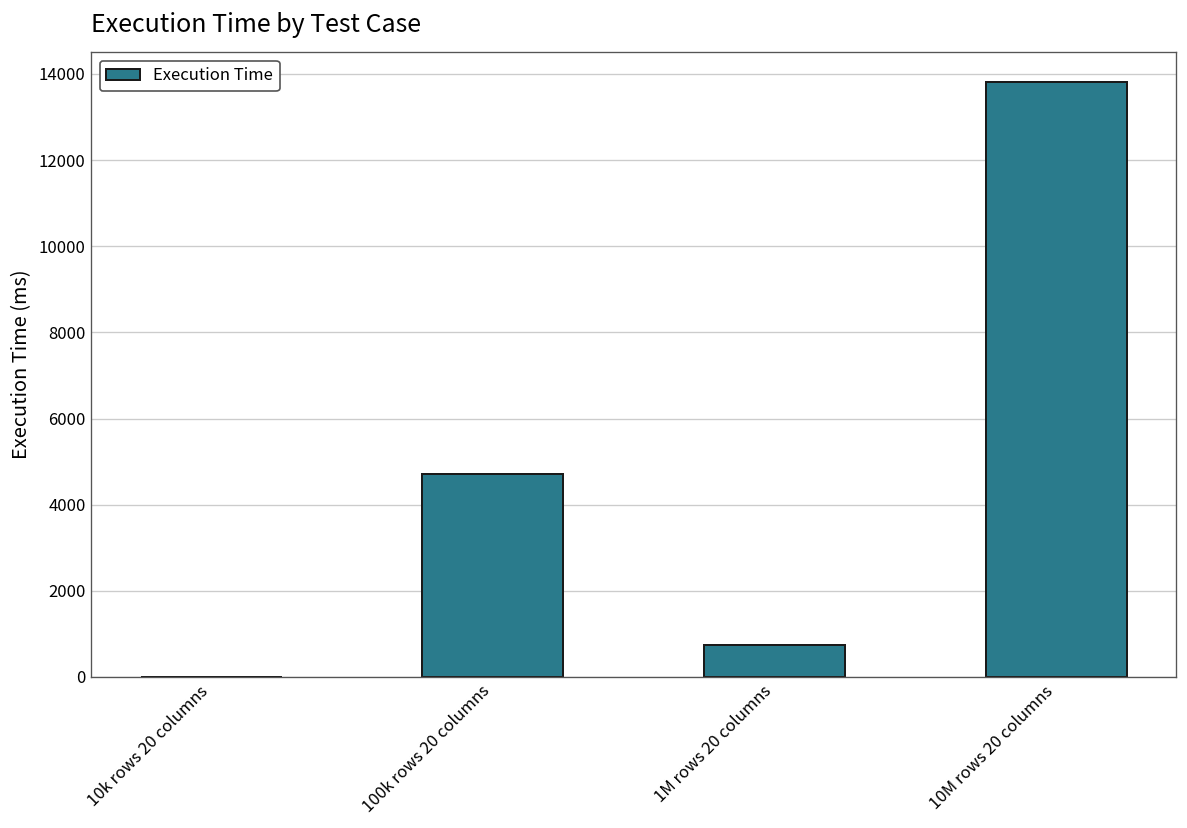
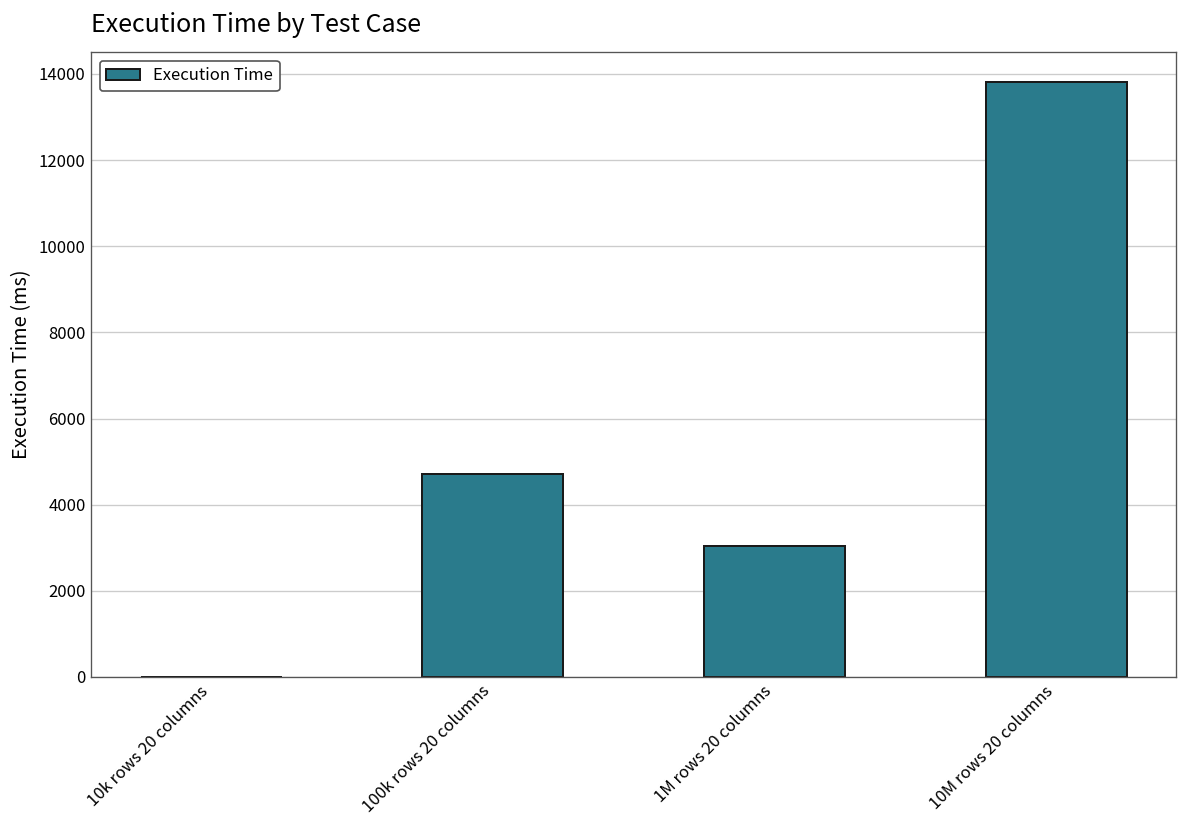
  {
    "100k rows 20 columns": 4700,
-   "1M rows 20 columns": 700,
+   "1M rows 20 columns": 3100,
    "10M rows 20 columns": 13800
  }
